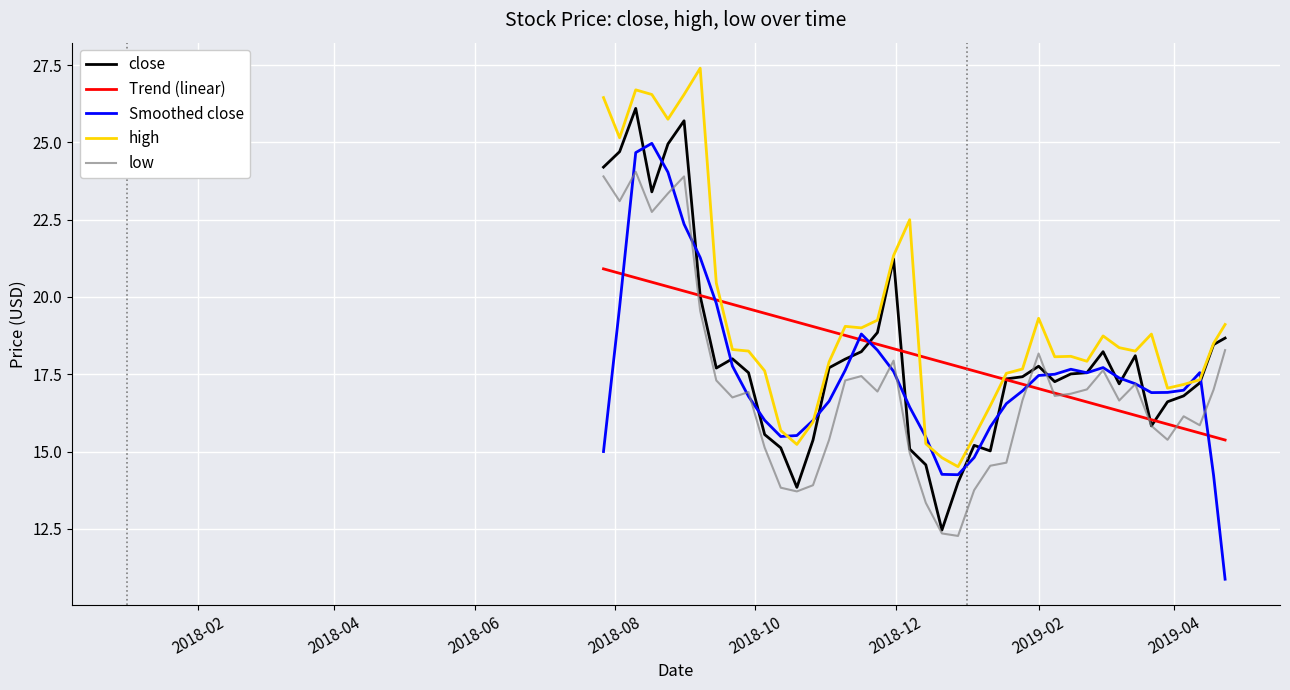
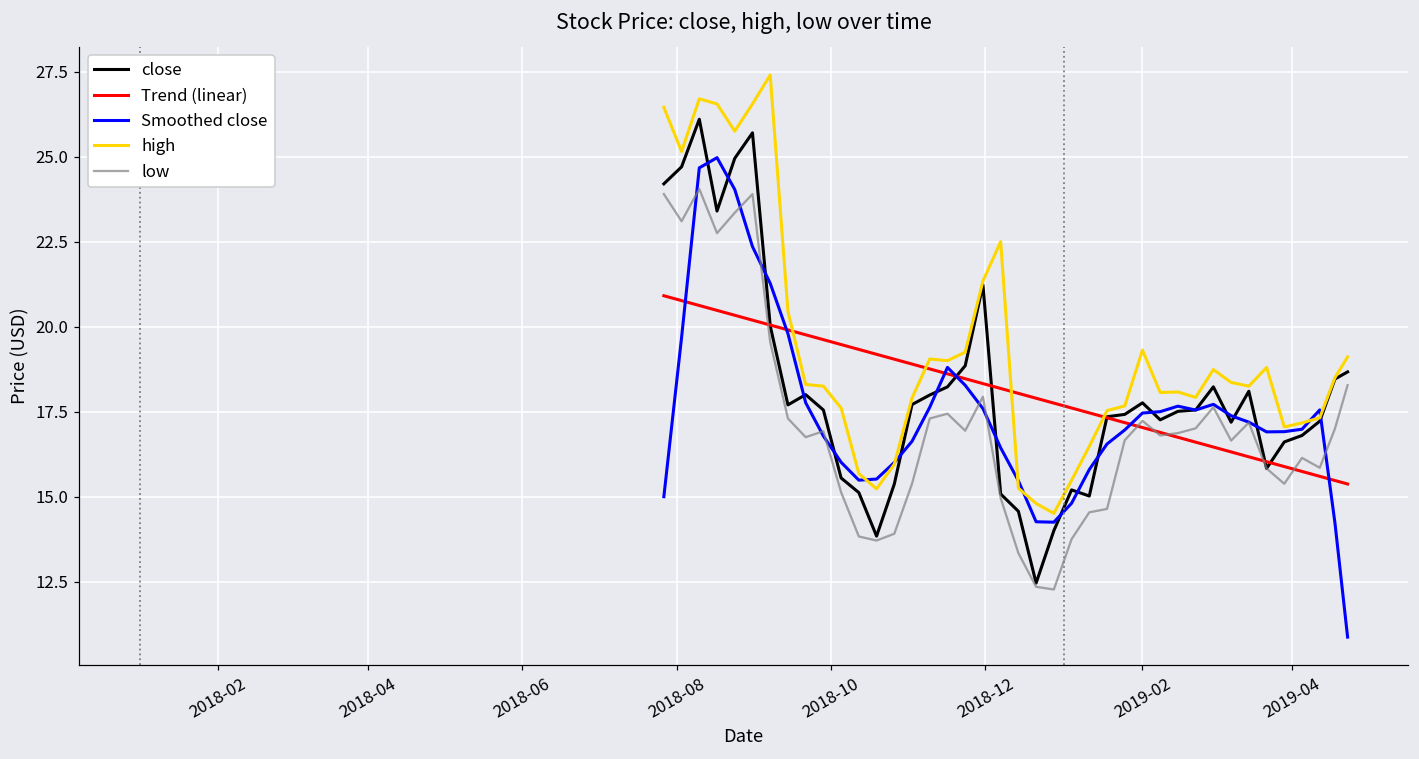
  {
    "close": {
      "2019-02": 17.8
    },
    "Trend (linear)": {
      "2019-02": 17.0
    },
    "Smoothed close": {
      "2019-02": 17.5
    },
    "high": {
      "2019-02": 19.3
    },
    "low": {
-     "2019-02": 18.2
+     "2019-02": 17.2
    }
  }
